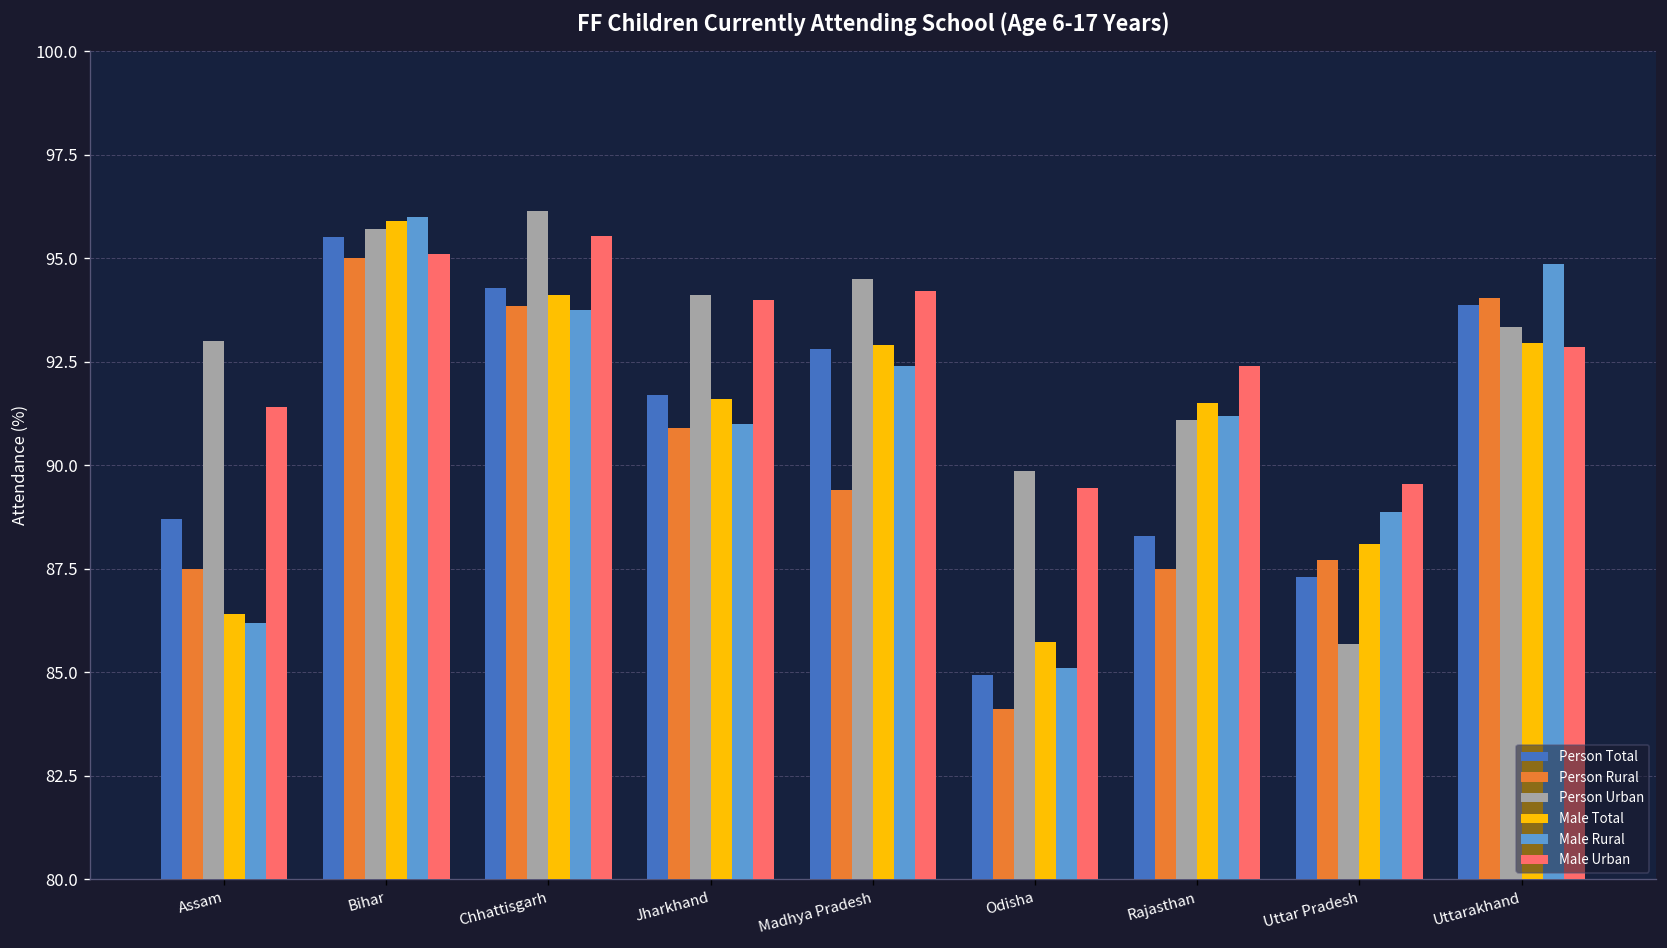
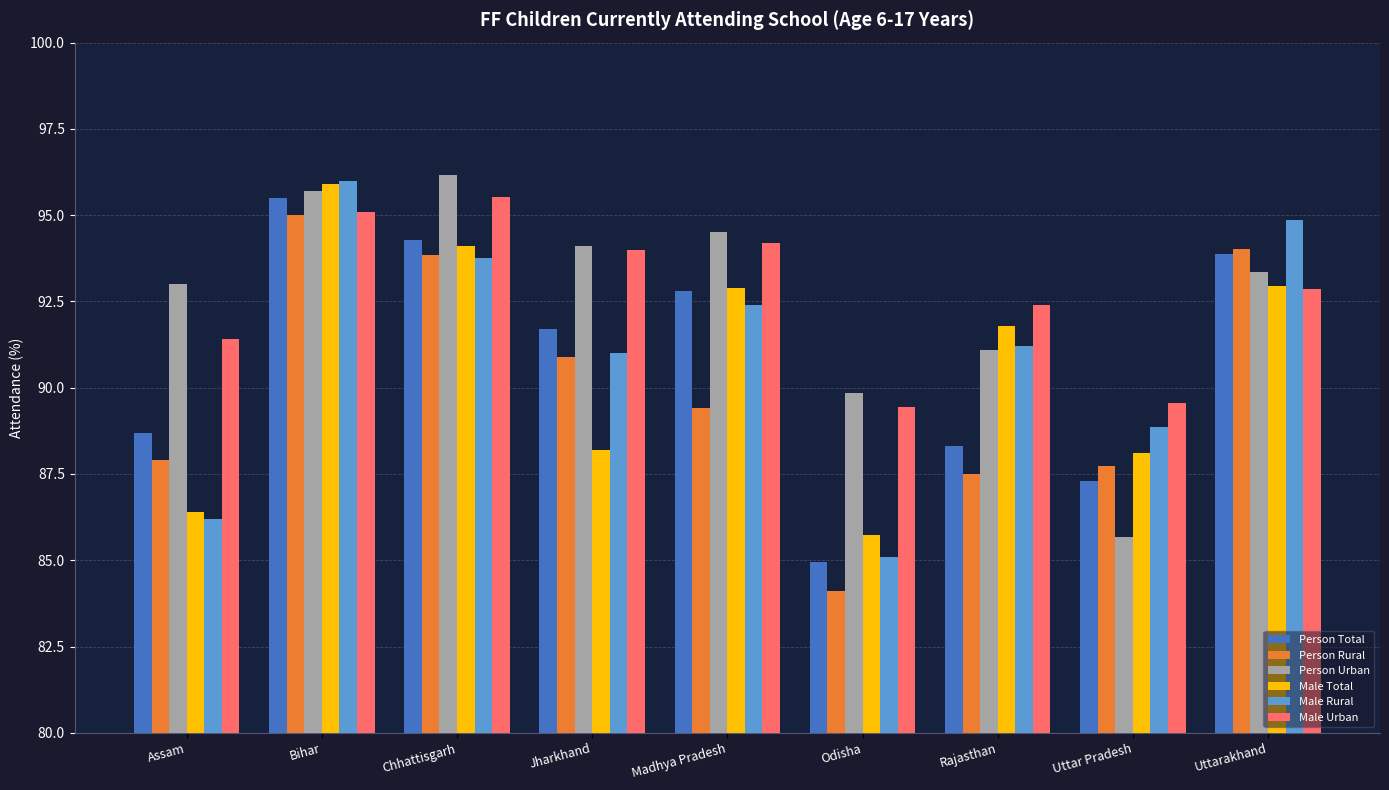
  {
    "Person Rural": {
-     "Assam": 87.5,
+     "Assam": 87.9,
      "Bihar": 95.0,
      "Chhattisgarh": 93.8,
      "Jharkhand": 90.9,
      "Madhya Pradesh": 89.4,
      "Odisha": 84.1,
      "Rajasthan": 87.5,
      "Uttar Pradesh": 87.7,
      "Uttarakhand": 94.0
    },
    "Person Urban": {
      "Assam": 93.0,
      "Bihar": 95.7,
      "Chhattisgarh": 96.2,
      "Jharkhand": 94.1,
      "Madhya Pradesh": 94.5,
      "Odisha": 89.9,
      "Rajasthan": 91.1,
      "Uttar Pradesh": 85.7,
      "Uttarakhand": 93.3
    },
    "Male Total": {
      "Assam": 86.4,
      "Bihar": 95.9,
      "Chhattisgarh": 94.1,
-     "Jharkhand": 91.6,
+     "Jharkhand": 88.2,
      "Madhya Pradesh": 92.9,
      "Odisha": 85.7,
-     "Rajasthan": 91.5,
+     "Rajasthan": 91.8,
      "Uttar Pradesh": 88.1,
      "Uttarakhand": 93.0
    },
    "Male Urban": {
      "Assam": 91.4,
      "Bihar": 95.1,
      "Chhattisgarh": 95.5,
      "Jharkhand": 94.0,
      "Madhya Pradesh": 94.2,
      "Odisha": 89.4,
      "Rajasthan": 92.4,
      "Uttar Pradesh": 89.6,
      "Uttarakhand": 92.9
    }
  }
